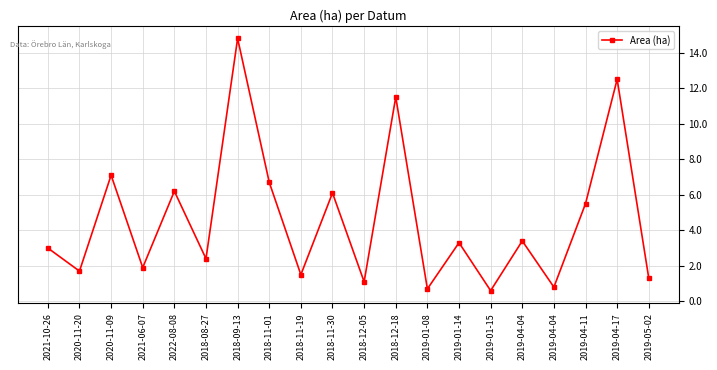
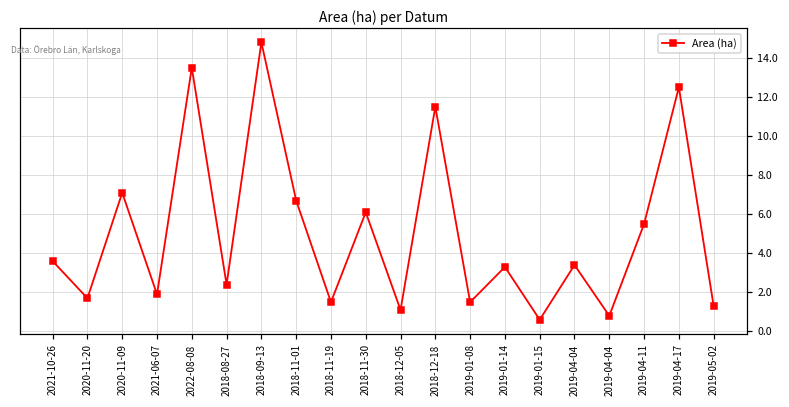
  {
-   "2021-10-26": 3.0,
+   "2021-10-26": 3.6,
    "2020-11-20": 1.7,
    "2020-11-09": 7.1,
    "2021-06-07": 1.9,
-   "2022-08-08": 6.2,
+   "2022-08-08": 13.5,
    "2018-08-27": 2.4,
    "2018-09-13": 14.8,
    "2018-11-01": 6.7,
    "2018-11-19": 1.5,
    "2018-11-30": 6.1,
    "2018-12-05": 1.1,
    "2018-12-18": 11.5,
-   "2019-01-08": 0.7,
+   "2019-01-08": 1.5,
    "2019-01-14": 3.3,
    "2019-01-15": 0.6,
    "2019-04-11": 5.5,
    "2019-04-17": 12.5,
    "2019-05-02": 1.3
  }
